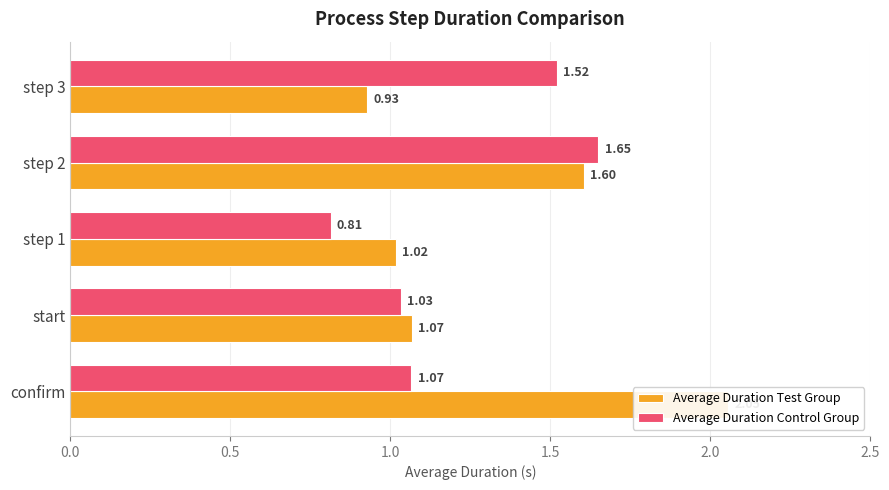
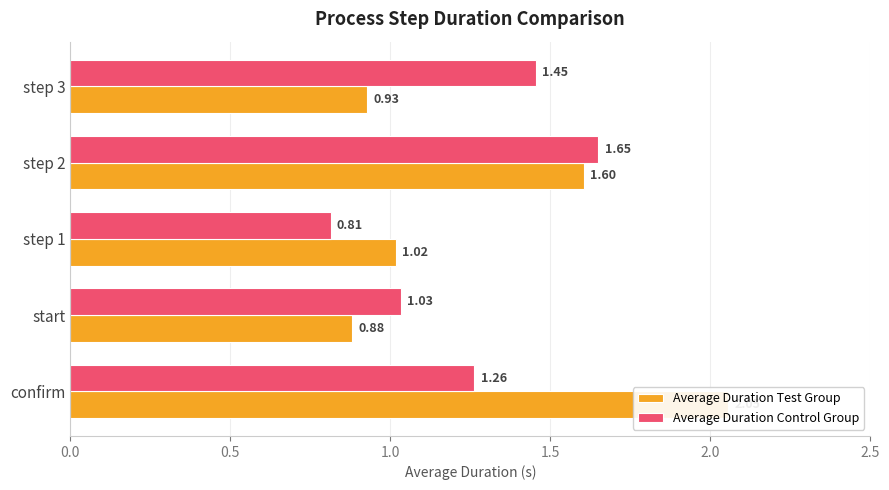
  {
    "Average Duration Test Group": {
      "step 3": 0.93,
      "step 2": 1.60,
      "step 1": 1.02,
-     "start": 1.07
+     "start": 0.88
    },
    "Average Duration Control Group": {
-     "step 3": 1.52,
+     "step 3": 1.45,
      "step 2": 1.65,
      "step 1": 0.81,
      "start": 1.03,
-     "confirm": 1.07
+     "confirm": 1.26
    }
  }
